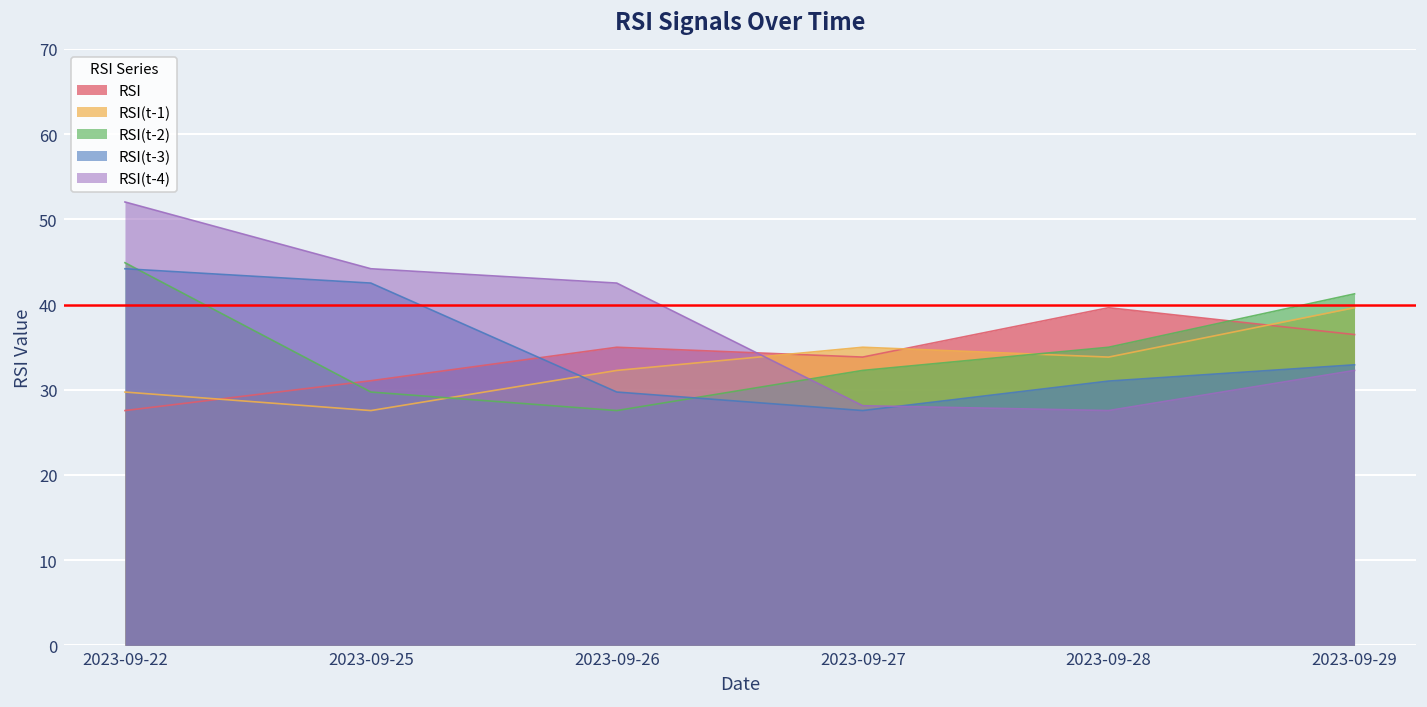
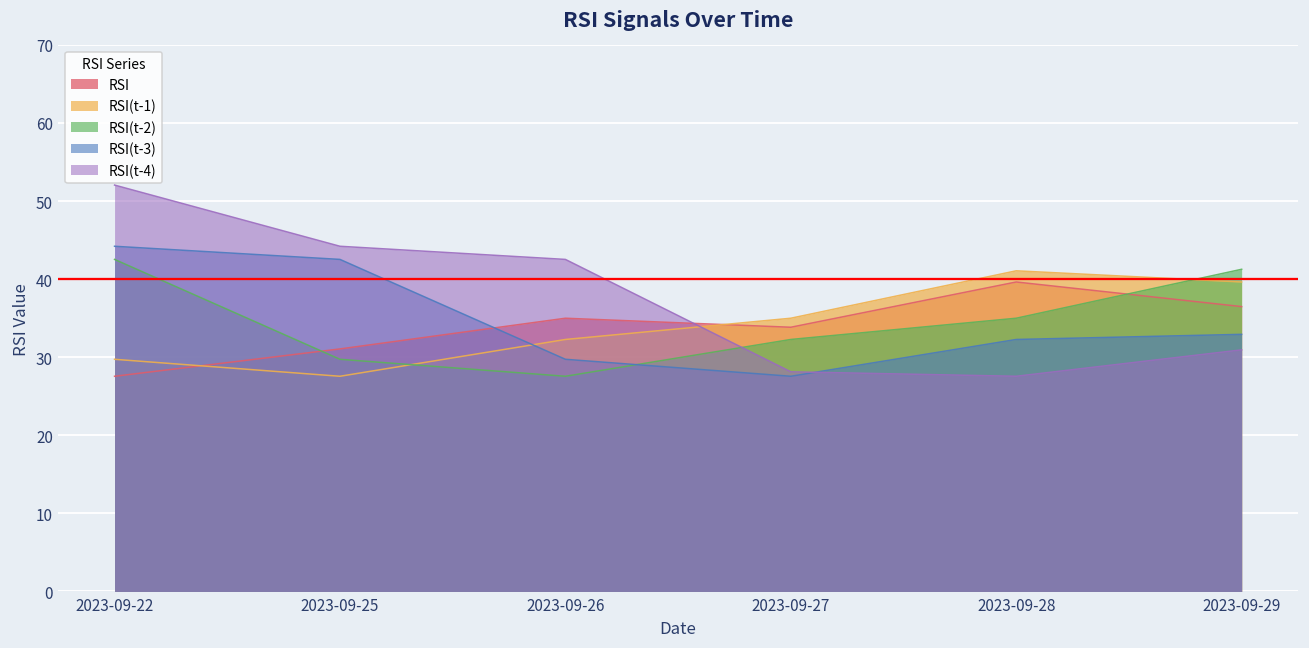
  {
    "RSI": {
      "2023-09-22": 28,
      "2023-09-25": 31,
      "2023-09-26": 35,
      "2023-09-27": 34,
      "2023-09-28": 40,
      "2023-09-29": 36
    },
    "RSI(t-1)": {
      "2023-09-22": 30,
      "2023-09-25": 28,
      "2023-09-26": 32,
      "2023-09-27": 35,
-     "2023-09-28": 34,
+     "2023-09-28": 41,
      "2023-09-29": 40
    },
    "RSI(t-2)": {
-     "2023-09-22": 45,
+     "2023-09-22": 43,
      "2023-09-25": 30,
      "2023-09-26": 28,
      "2023-09-27": 32,
      "2023-09-28": 35,
      "2023-09-29": 41
    },
    "RSI(t-3)": {
      "2023-09-22": 44,
      "2023-09-25": 43,
      "2023-09-26": 30,
      "2023-09-27": 28,
-     "2023-09-28": 31,
+     "2023-09-28": 32,
      "2023-09-29": 33
    },
    "RSI(t-4)": {
      "2023-09-22": 52,
      "2023-09-25": 44,
      "2023-09-26": 43,
      "2023-09-27": 28,
      "2023-09-28": 28,
-     "2023-09-29": 32
+     "2023-09-29": 31
    }
  }
